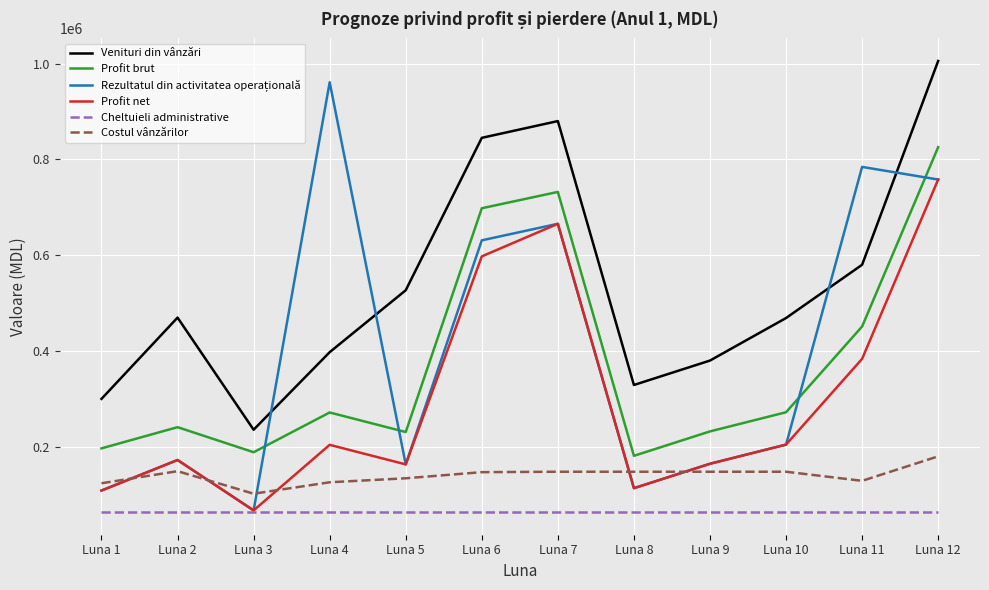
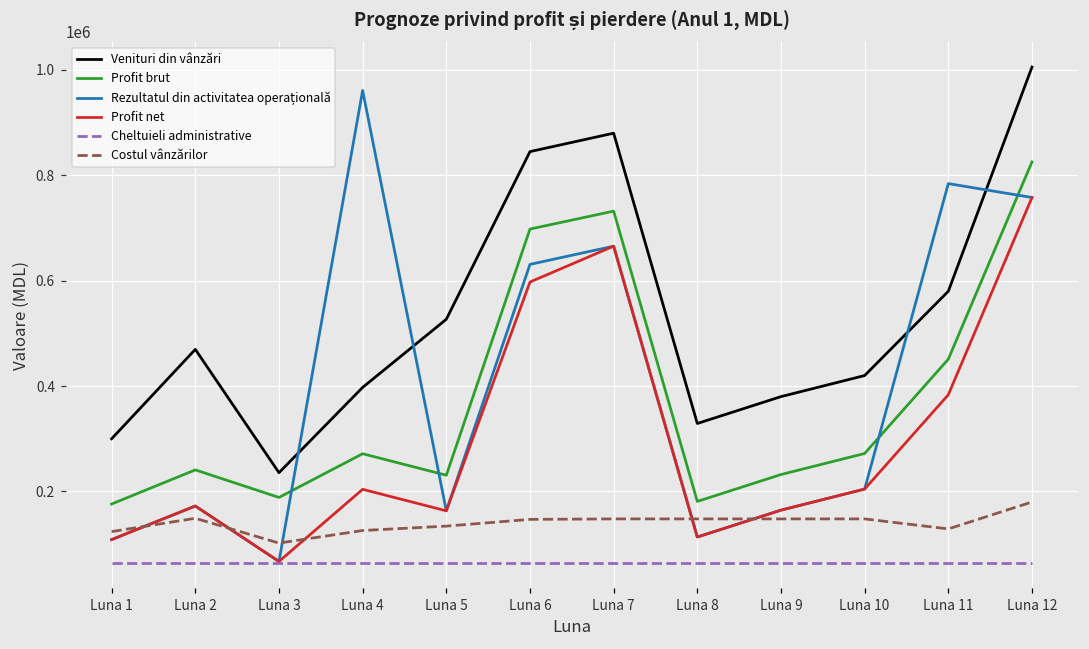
  {
    "Venituri din vânzări": {
      "Luna 1": 300000,
      "Luna 2": 470000,
      "Luna 3": 240000,
      "Luna 4": 400000,
      "Luna 5": 530000,
      "Luna 6": 850000,
      "Luna 7": 880000,
      "Luna 8": 330000,
      "Luna 9": 380000,
-     "Luna 10": 470000,
+     "Luna 10": 420000,
      "Luna 11": 580000,
      "Luna 12": 1010000
    },
    "Profit brut": {
-     "Luna 1": 200000,
+     "Luna 1": 180000,
      "Luna 2": 240000,
      "Luna 3": 190000,
      "Luna 4": 270000,
      "Luna 5": 230000,
      "Luna 6": 700000,
      "Luna 7": 730000,
      "Luna 8": 180000,
      "Luna 9": 230000,
      "Luna 10": 270000,
      "Luna 11": 450000,
      "Luna 12": 830000
    },
    "Rezultatul din activitatea operațională": {
      "Luna 4": 960000,
      "Luna 6": 630000,
      "Luna 11": 780000
    },
    "Profit net": {
      "Luna 4": 200000,
      "Luna 6": 600000,
      "Luna 11": 380000
    },
    "Cheltuieli administrative": {
      "Luna 1": 60000,
      "Luna 2": 60000,
      "Luna 4": 60000,
      "Luna 5": 60000,
      "Luna 6": 60000,
      "Luna 7": 60000,
      "Luna 8": 60000,
      "Luna 9": 60000,
      "Luna 10": 60000,
      "Luna 11": 60000,
      "Luna 12": 60000
    },
    "Costul vânzărilor": {
      "Luna 1": 120000,
      "Luna 2": 150000,
      "Luna 3": 100000,
      "Luna 4": 130000,
      "Luna 5": 130000,
      "Luna 6": 150000,
      "Luna 7": 150000,
      "Luna 8": 150000,
      "Luna 9": 150000,
      "Luna 10": 150000,
      "Luna 11": 130000,
      "Luna 12": 180000
    }
  }
